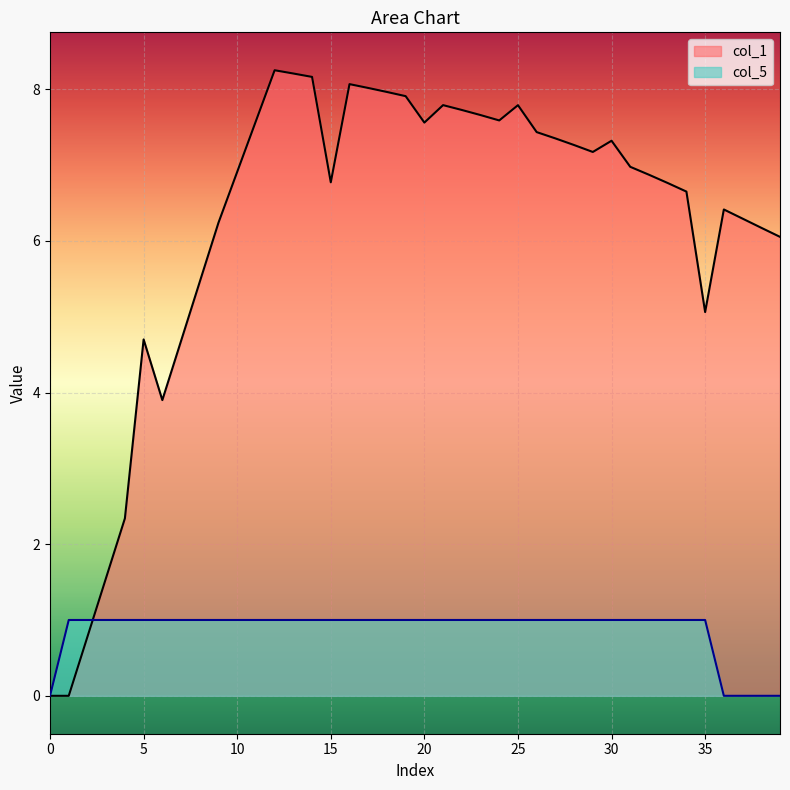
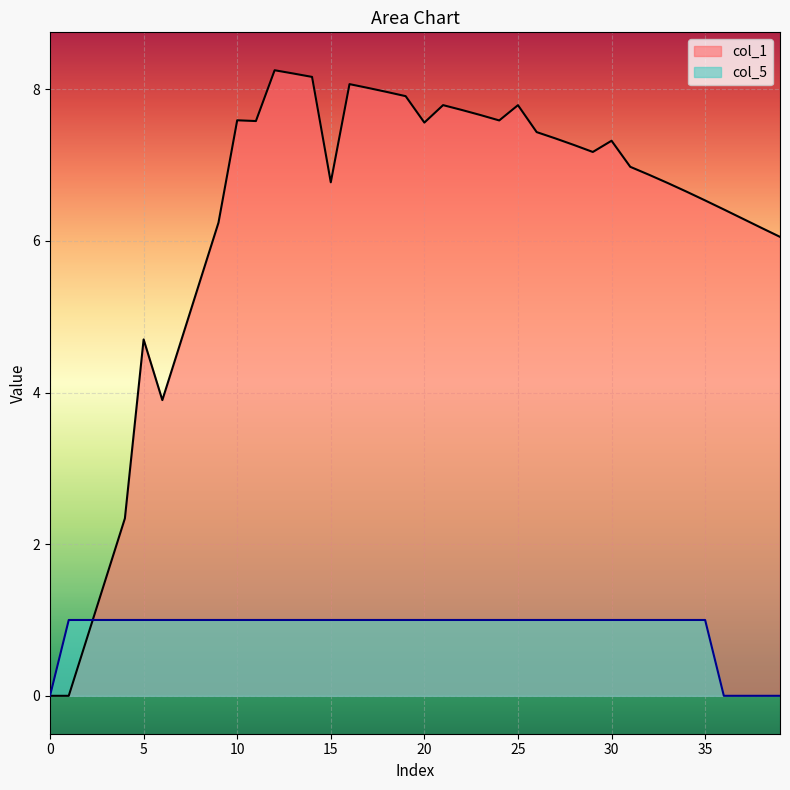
  {
    "col_1": {
      "5": 4.7,
-     "10": 6.9,
+     "10": 7.6,
      "15": 6.8,
      "20": 7.6,
      "25": 7.8,
      "30": 7.3,
-     "35": 5.1
+     "35": 6.5
    },
    "col_5": {
      "5": 1.0,
      "10": 1.0,
      "15": 1.0,
      "20": 1.0,
      "25": 1.0,
      "30": 1.0,
      "35": 1.0
    }
  }
